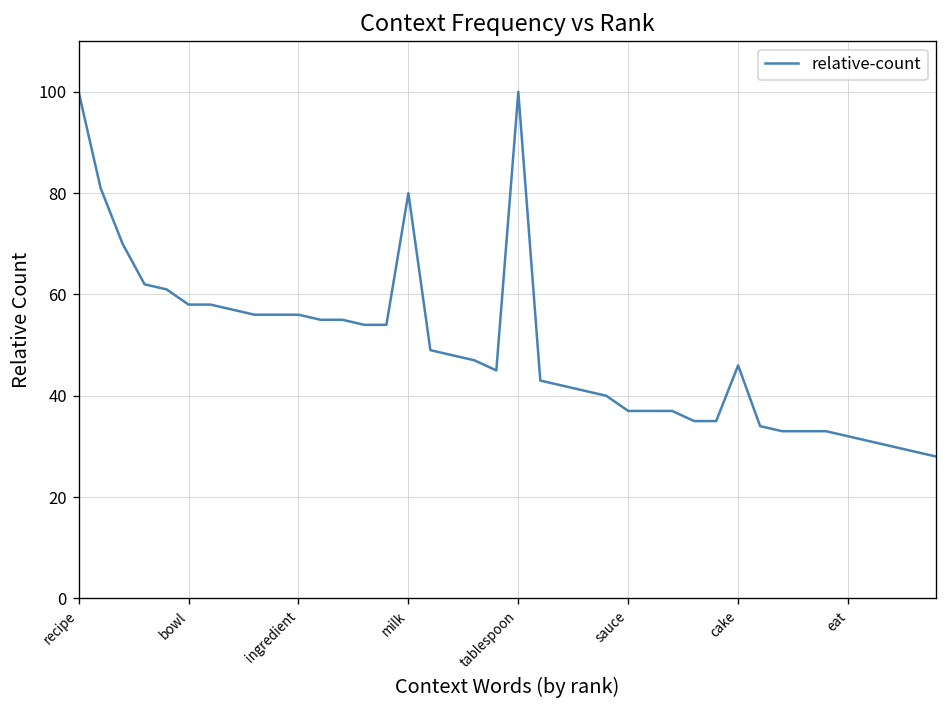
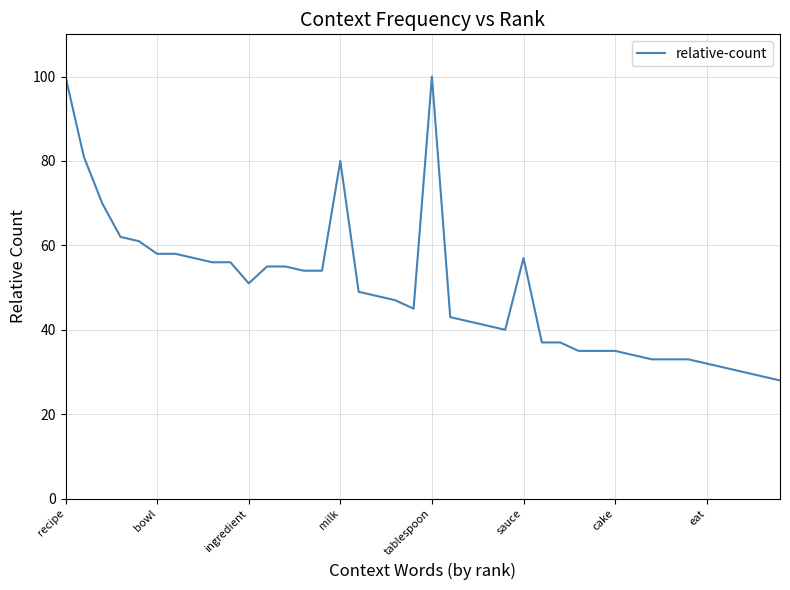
  {
    "recipe": 100,
    "bowl": 58,
-   "ingredient": 56,
+   "ingredient": 51,
    "milk": 80,
    "tablespoon": 100,
-   "sauce": 37,
-   "cake": 46,
+   "sauce": 57,
+   "cake": 35,
    "eat": 32
  }
